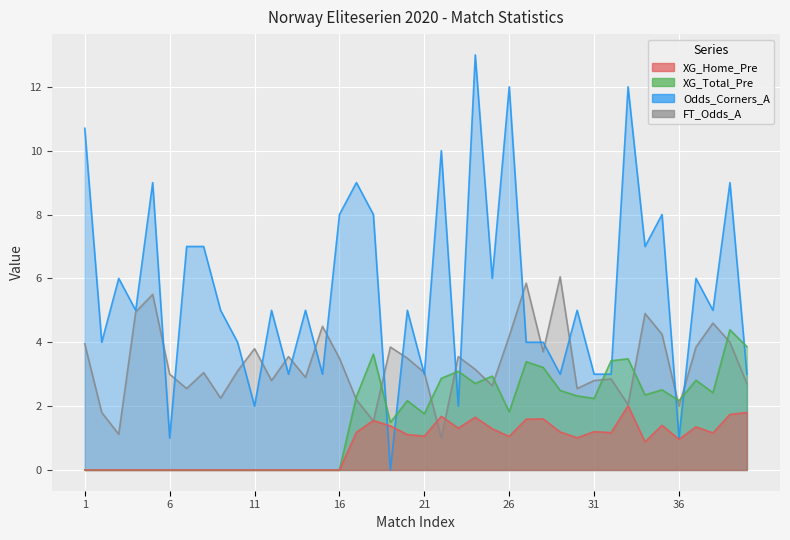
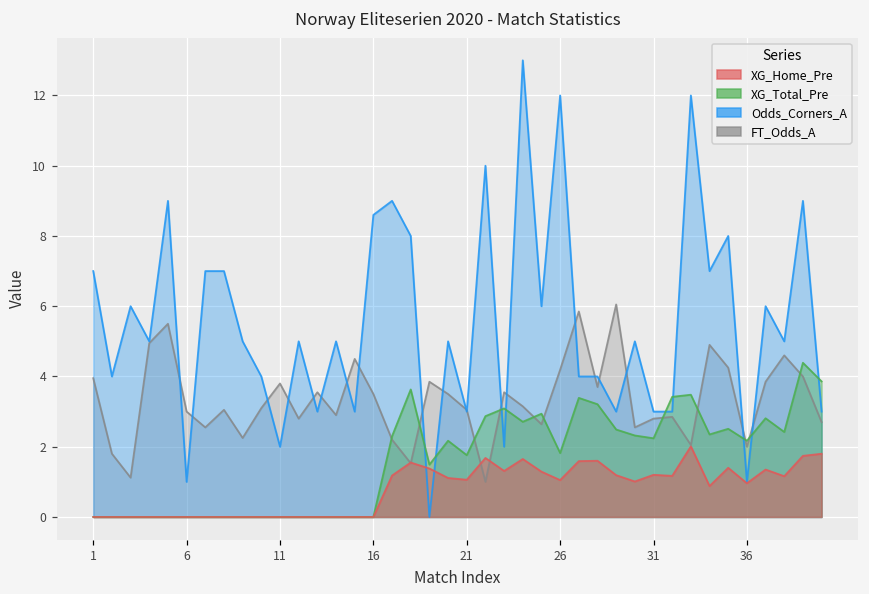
  {
    "FT_Odds_A": {
      "1": 4.0,
      "6": 3.0,
      "11": 3.8,
      "16": 3.5,
      "26": 4.2,
      "31": 2.8,
      "36": 2.0
    },
    "Odds_Corners_A": {
-     "1": 10.7,
+     "1": 7.0,
      "6": 1.0,
      "11": 2.0,
-     "16": 8.0,
+     "16": 8.6,
      "26": 12.0,
      "31": 3.0
    },
    "XG_Total_Pre": {
      "21": 1.8,
      "26": 1.8,
      "31": 2.2,
      "36": 2.2
    },
    "XG_Home_Pre": {
      "21": 1.1,
      "26": 1.1,
      "31": 1.2
    }
  }
